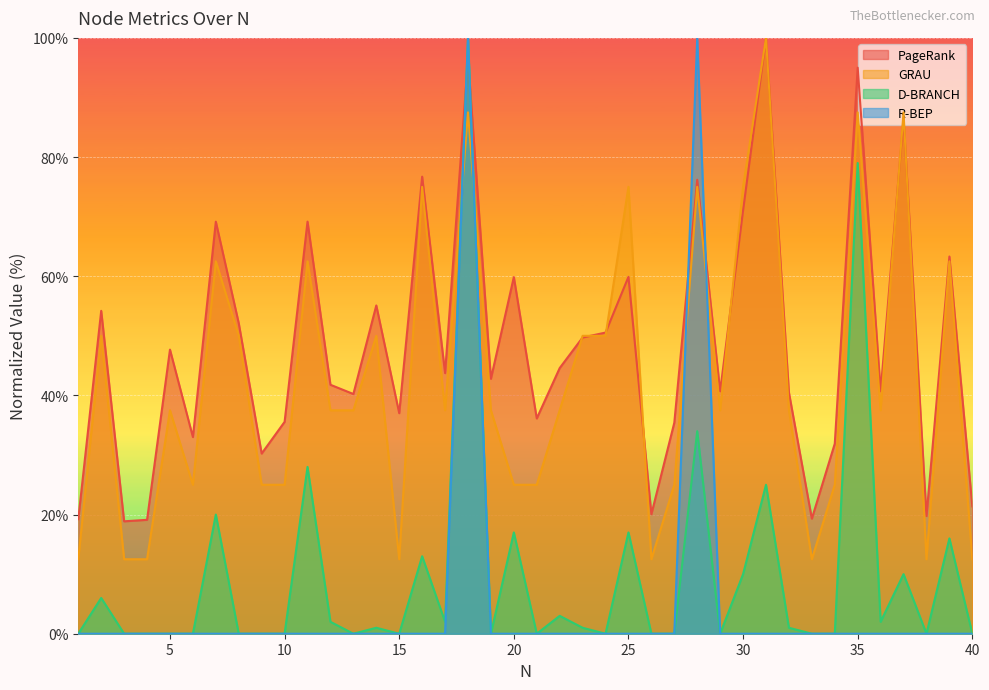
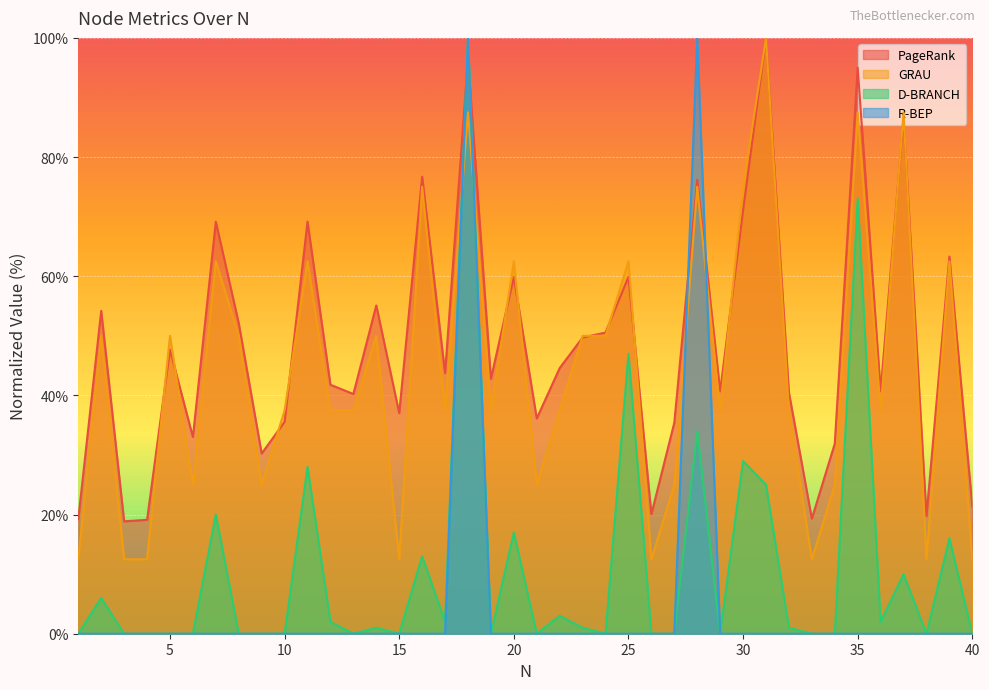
  {
    "PageRank": {
      "5": "48%",
      "10": "36%",
      "15": "37%",
      "20": "60%",
      "25": "60%",
      "30": "71%",
      "35": "95%",
      "40": "21%"
    },
    "GRAU": {
-     "5": "38%",
-     "10": "25%",
+     "5": "50%",
+     "10": "38%",
      "15": "13%",
-     "20": "25%",
-     "25": "75%",
+     "20": "63%",
+     "25": "63%",
      "30": "75%",
      "35": "88%",
      "40": "13%"
    },
    "D-BRANCH": {
      "20": "17%",
-     "25": "17%",
-     "30": "10%",
-     "35": "79%"
+     "25": "47%",
+     "30": "29%",
+     "35": "73%"
    },
    "R-BEP": {
      "20": "0%",
      "25": "0%",
      "30": "0%",
      "35": "0%"
    }
  }
